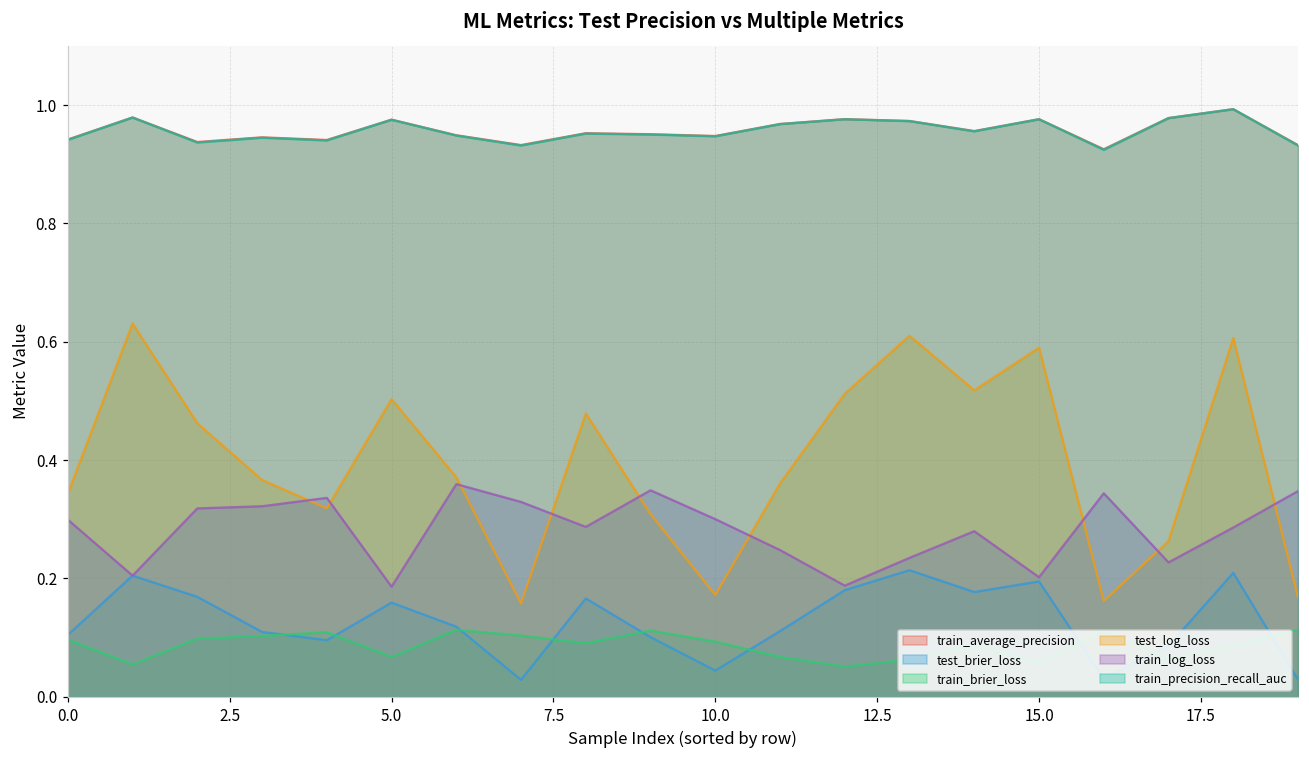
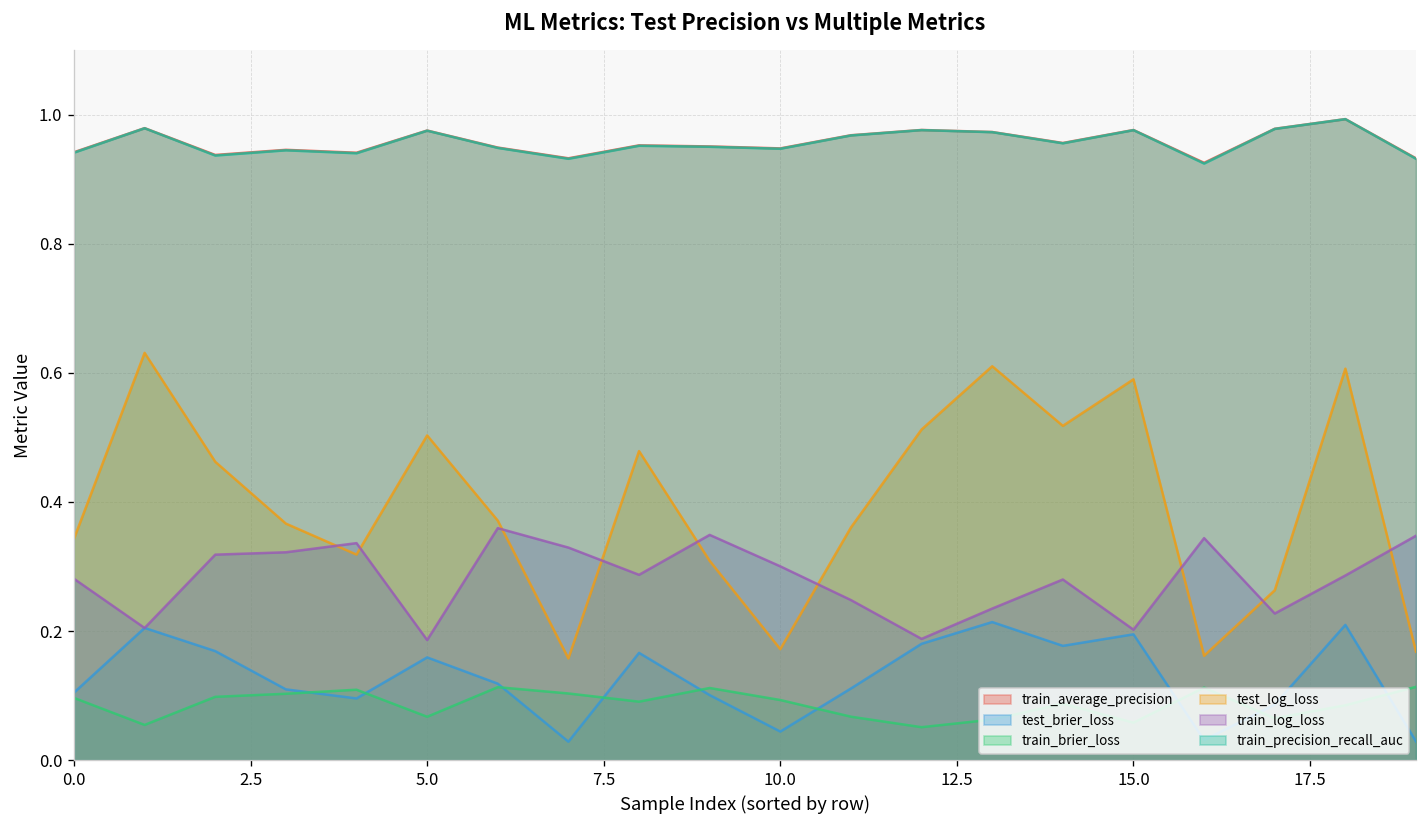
  {
    "train_log_loss": {
-     "0.0": 0.30,
+     "0.0": 0.28,
      "5.0": 0.19,
      "10.0": 0.30,
      "15.0": 0.20
    }
  }
